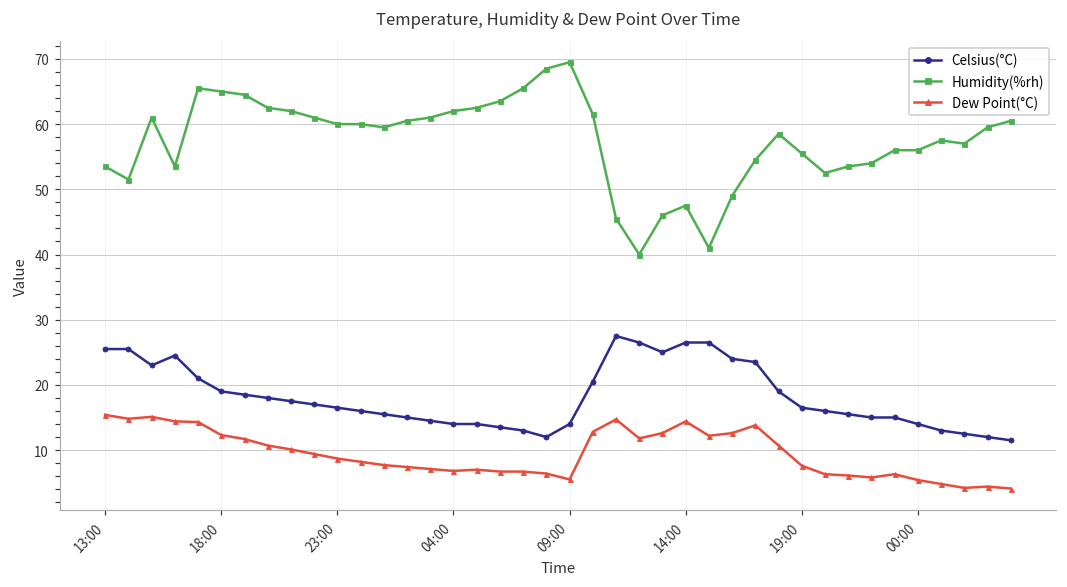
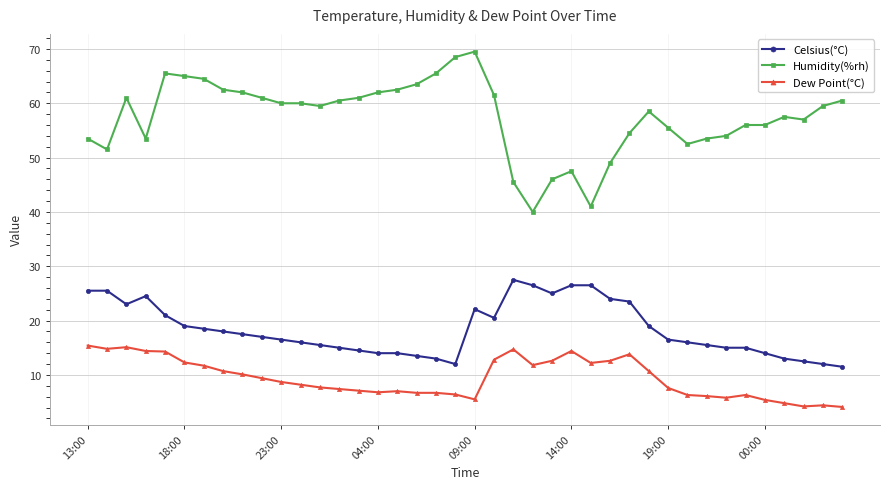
  {
    "Celsius(°C)": {
-     "09:00": 14
+     "09:00": 22
    },
    "Humidity(%rh)": {
      "09:00": 70
    },
    "Dew Point(°C)": {
      "09:00": 6
    }
  }
